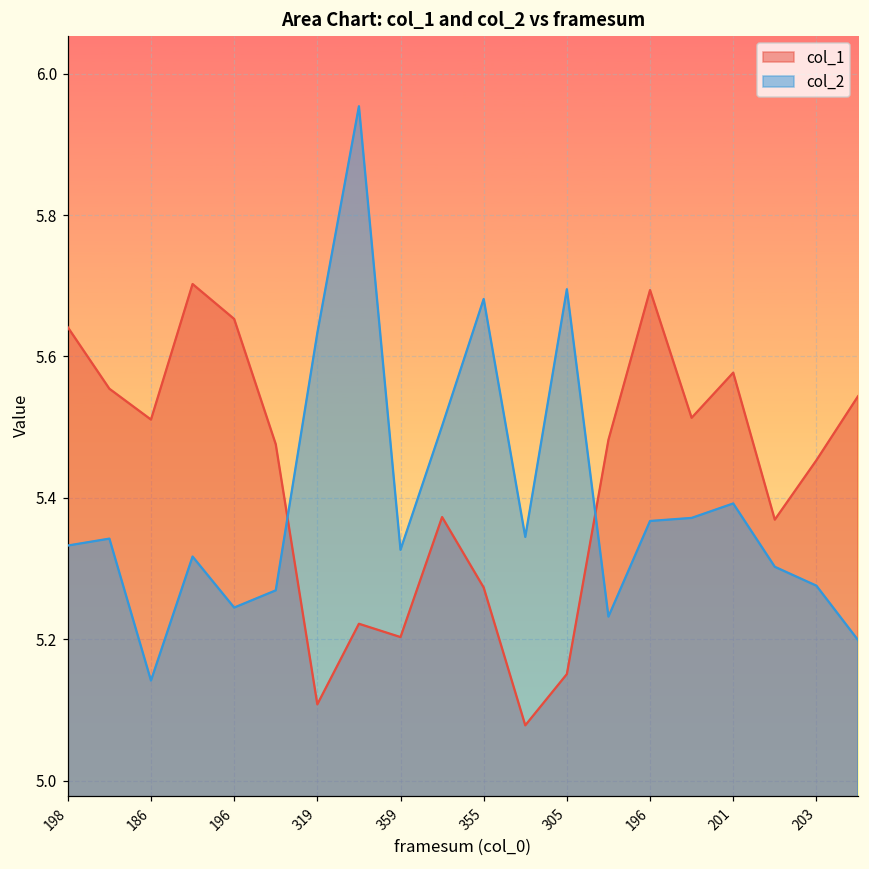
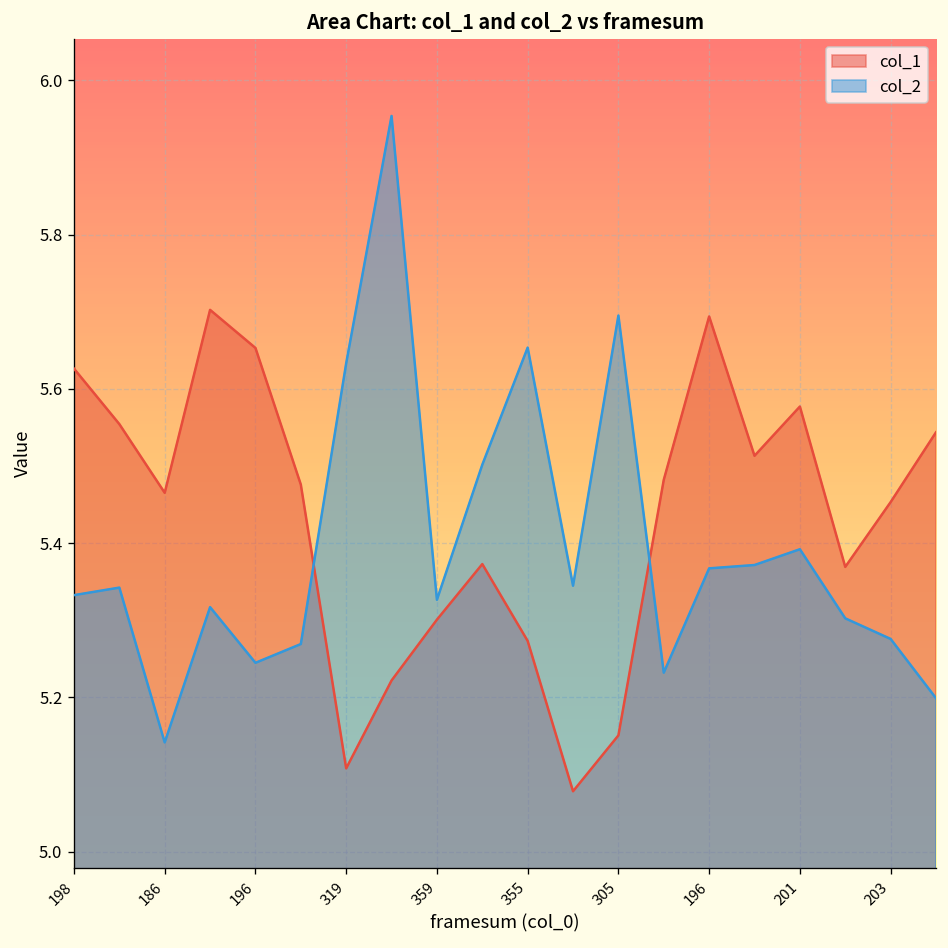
  {
    "col_1": {
-     "198": 5.64,
-     "186": 5.51,
+     "198": 5.63,
+     "186": 5.47,
      "319": 5.11,
-     "359": 5.20,
+     "359": 5.30,
      "355": 5.27,
      "305": 5.15,
      "201": 5.58,
      "203": 5.45
    },
    "col_2": {
      "198": 5.33,
      "186": 5.14,
      "319": 5.63,
      "359": 5.33,
-     "355": 5.68,
+     "355": 5.65,
      "305": 5.70,
      "201": 5.39,
      "203": 5.28
    }
  }
